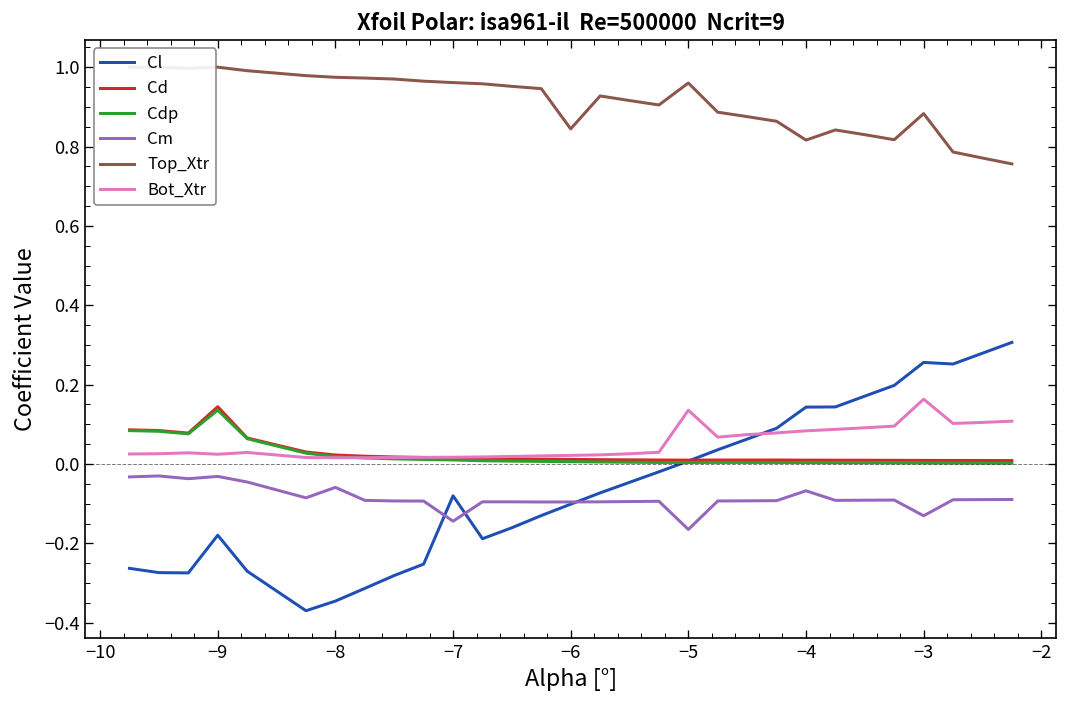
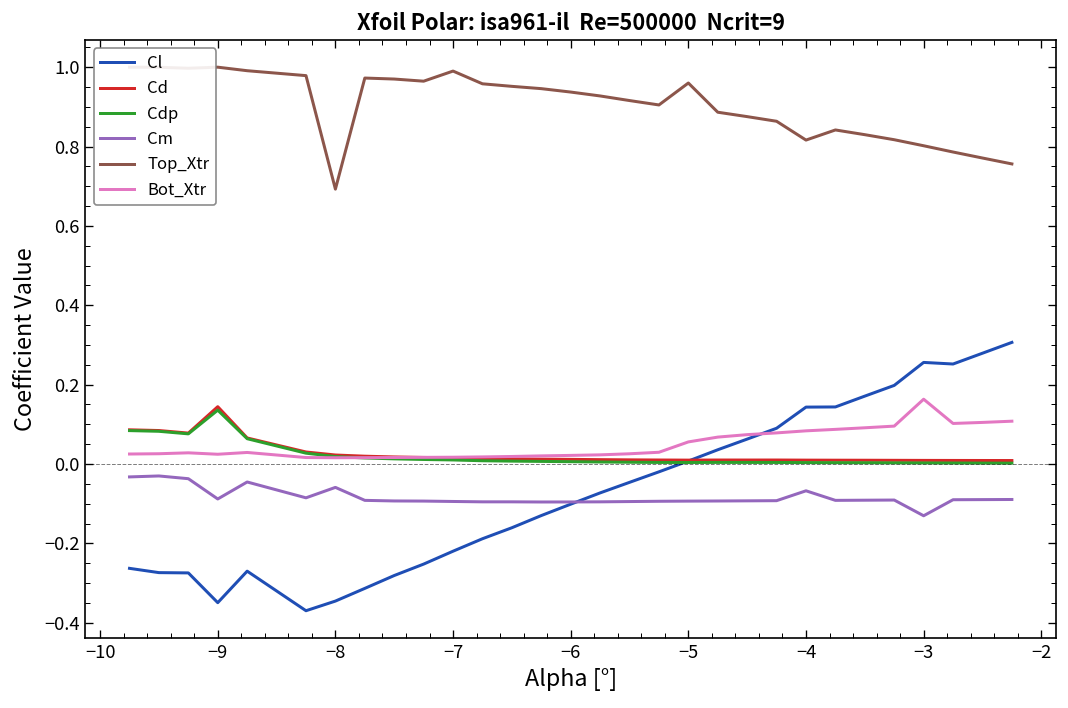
  {
    "Cl": {
-     "−9": -0.18,
+     "−9": -0.35,
      "−8": -0.35,
-     "−7": -0.08,
+     "−7": -0.22,
      "−4": 0.14,
      "−3": 0.26
    },
    "Cd": {
      "−9": 0.14
    },
    "Cdp": {
      "−9": 0.14
    },
    "Cm": {
-     "−9": -0.03,
+     "−9": -0.09,
      "−8": -0.06,
-     "−7": -0.14,
-     "−5": -0.16,
+     "−7": -0.09,
+     "−5": -0.09,
      "−4": -0.07,
      "−3": -0.13
    },
    "Top_Xtr": {
      "−9": 1.00,
-     "−8": 0.97,
-     "−7": 0.96,
-     "−6": 0.84,
+     "−8": 0.69,
+     "−7": 0.99,
+     "−6": 0.94,
      "−5": 0.96,
      "−4": 0.82,
-     "−3": 0.88
+     "−3": 0.80
    },
    "Bot_Xtr": {
      "−9": 0.02,
      "−6": 0.02,
-     "−5": 0.14,
+     "−5": 0.06,
      "−4": 0.08,
      "−3": 0.16
    }
  }
